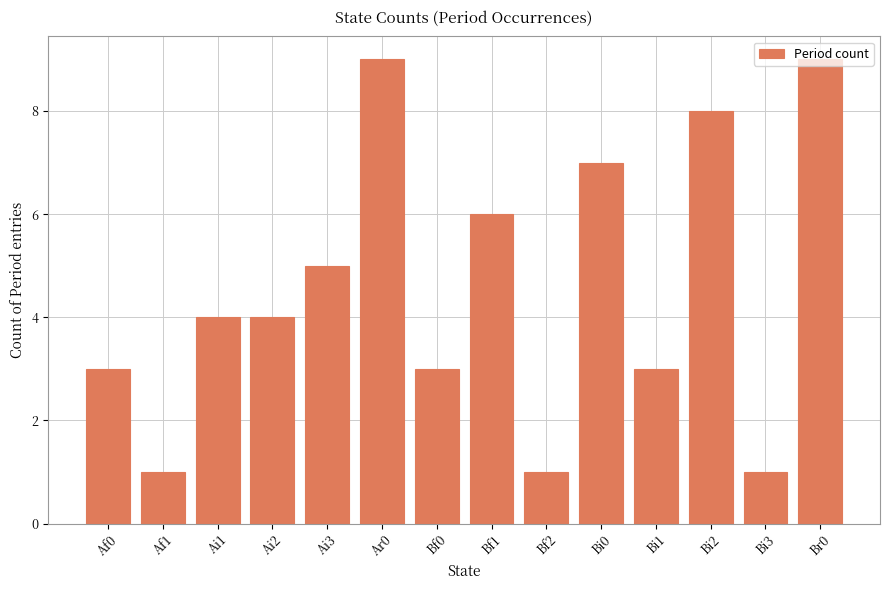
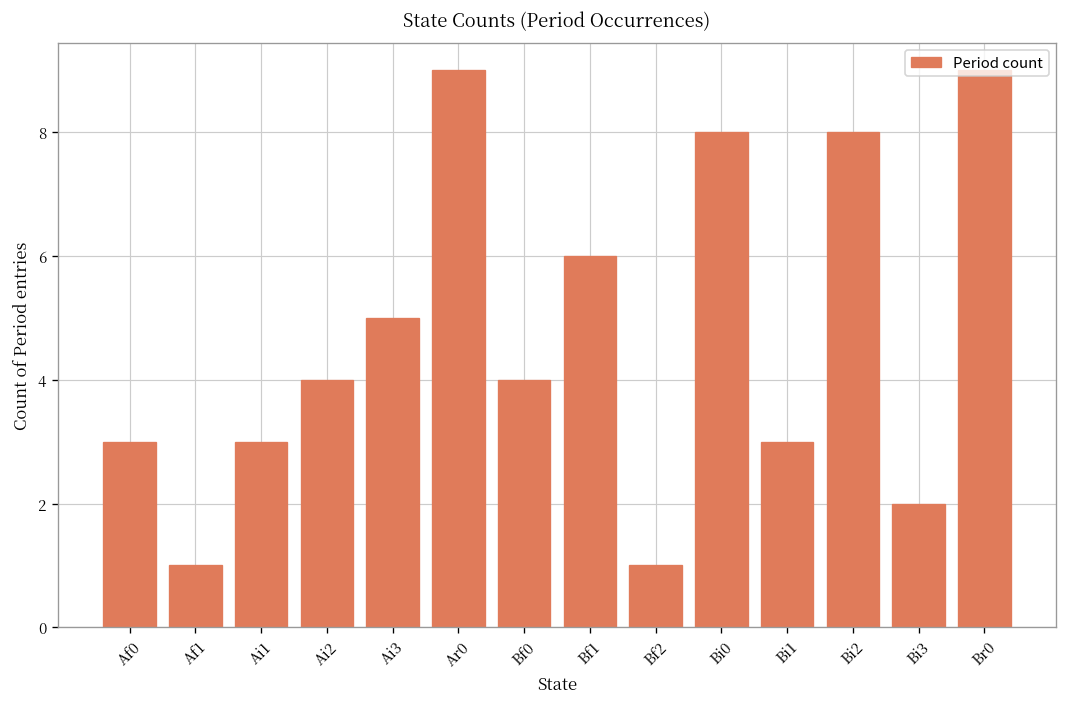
  {
    "Af0": 3,
    "Af1": 1,
-   "Ai1": 4,
+   "Ai1": 3,
    "Ai2": 4,
    "Ai3": 5,
    "Ar0": 9,
-   "Bf0": 3,
+   "Bf0": 4,
    "Bf1": 6,
    "Bf2": 1,
-   "Bi0": 7,
+   "Bi0": 8,
    "Bi1": 3,
    "Bi2": 8,
-   "Bi3": 1
+   "Bi3": 2
  }
